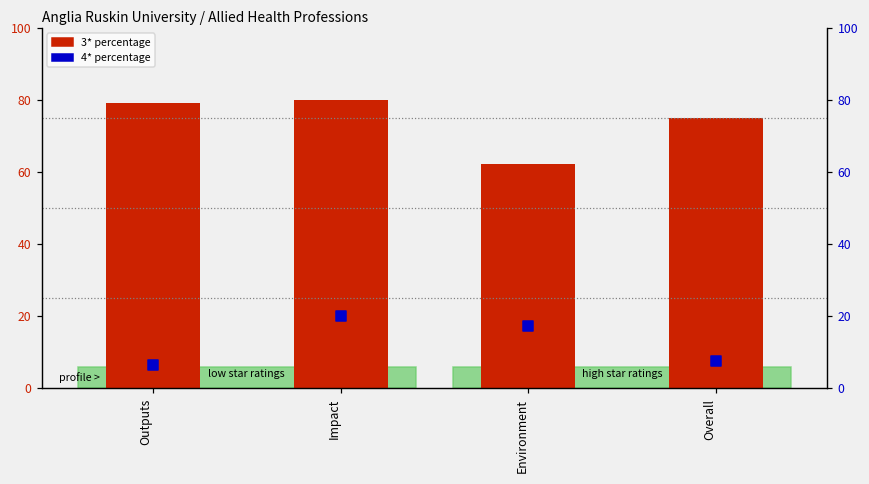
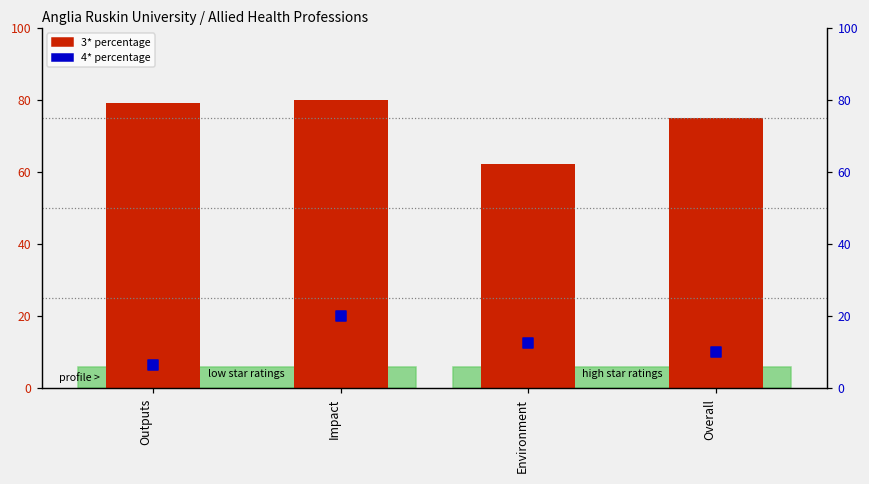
  {
    "3* percentage": {
      "Outputs": 79,
      "Impact": 80,
      "Environment": 62,
      "Overall": 75
    },
    "4* percentage": {
-     "Environment": 17,
-     "Overall": 8
+     "Environment": 13,
+     "Overall": 10
    }
  }
